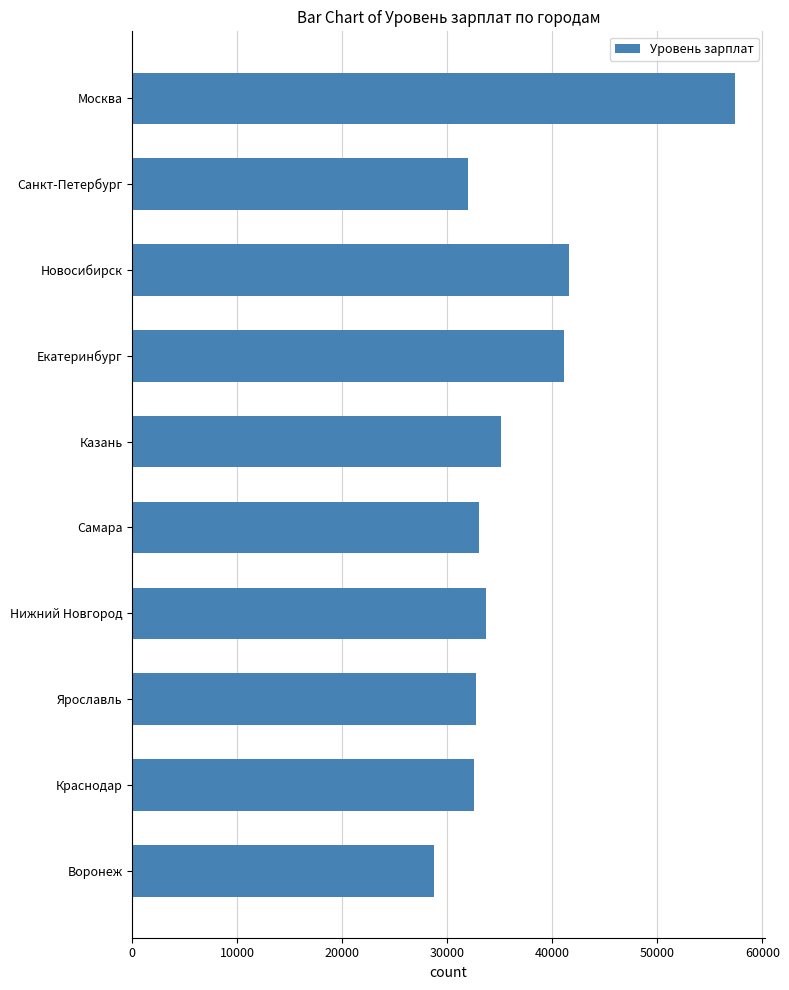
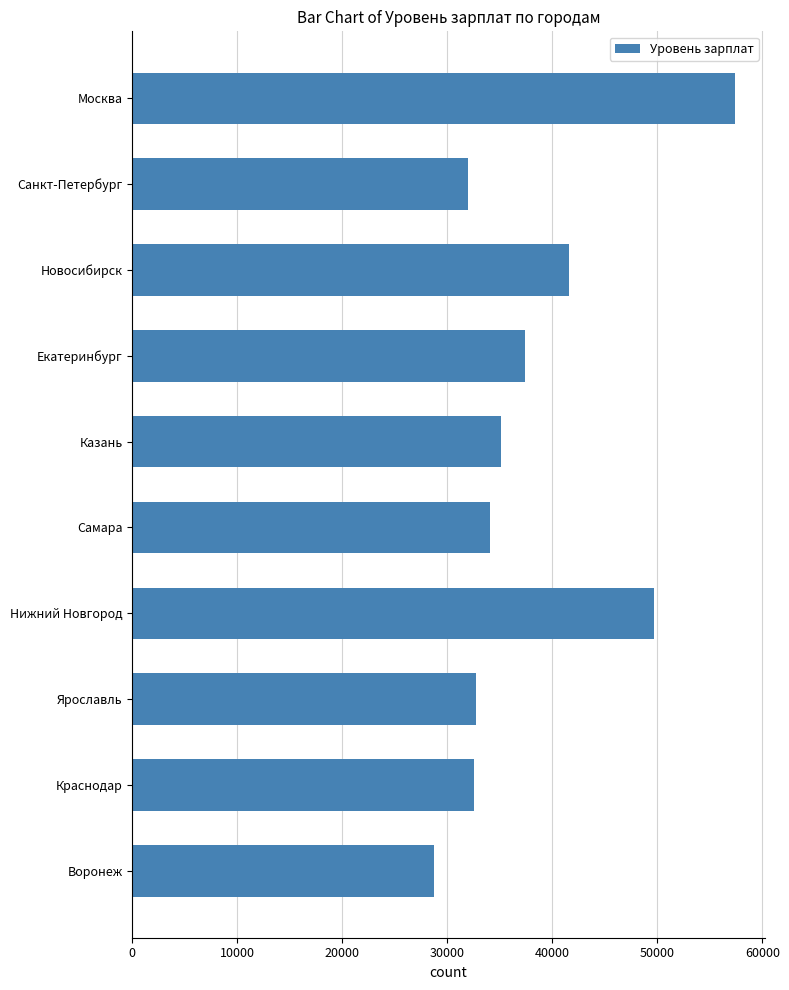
  {
    "Москва": 57400,
    "Санкт-Петербург": 31900,
    "Новосибирск": 41600,
-   "Екатеринбург": 41100,
+   "Екатеринбург": 37400,
    "Казань": 35100,
-   "Самара": 33100,
-   "Нижний Новгород": 33600,
+   "Самара": 34100,
+   "Нижний Новгород": 49700,
    "Ярославль": 32700,
    "Краснодар": 32500,
    "Воронеж": 28700
  }
